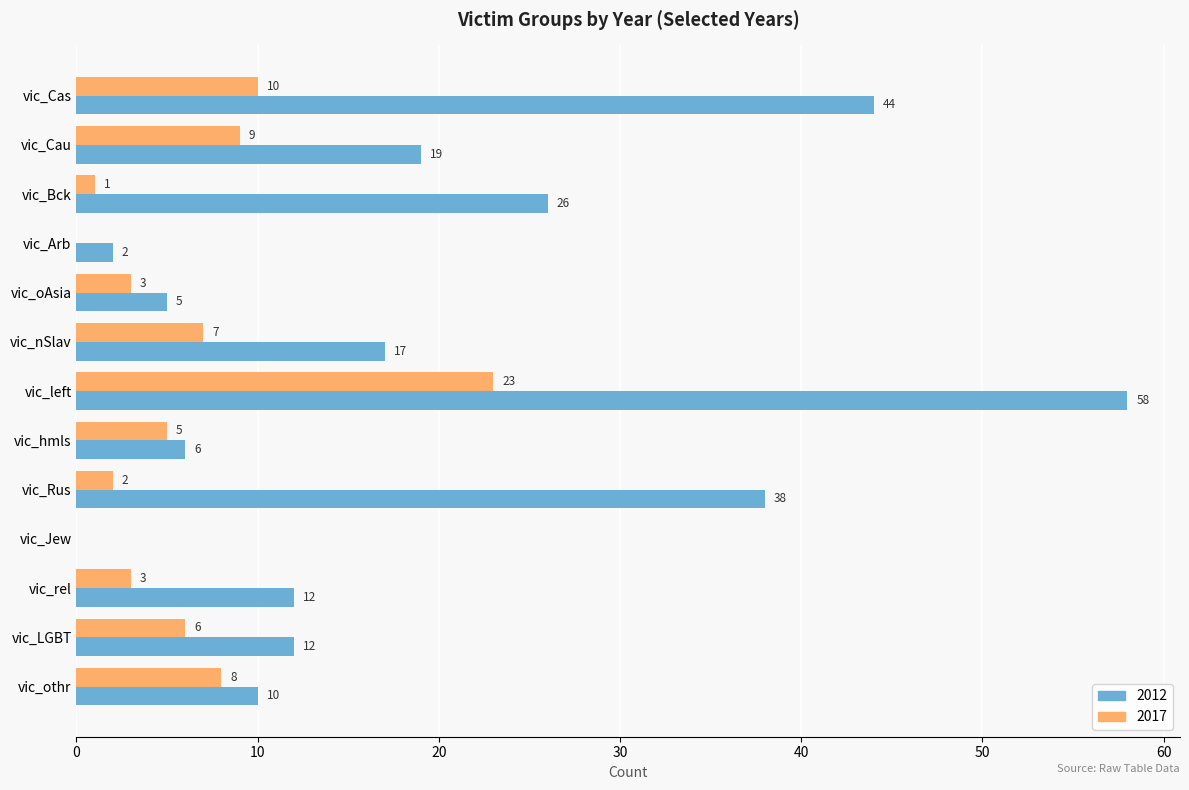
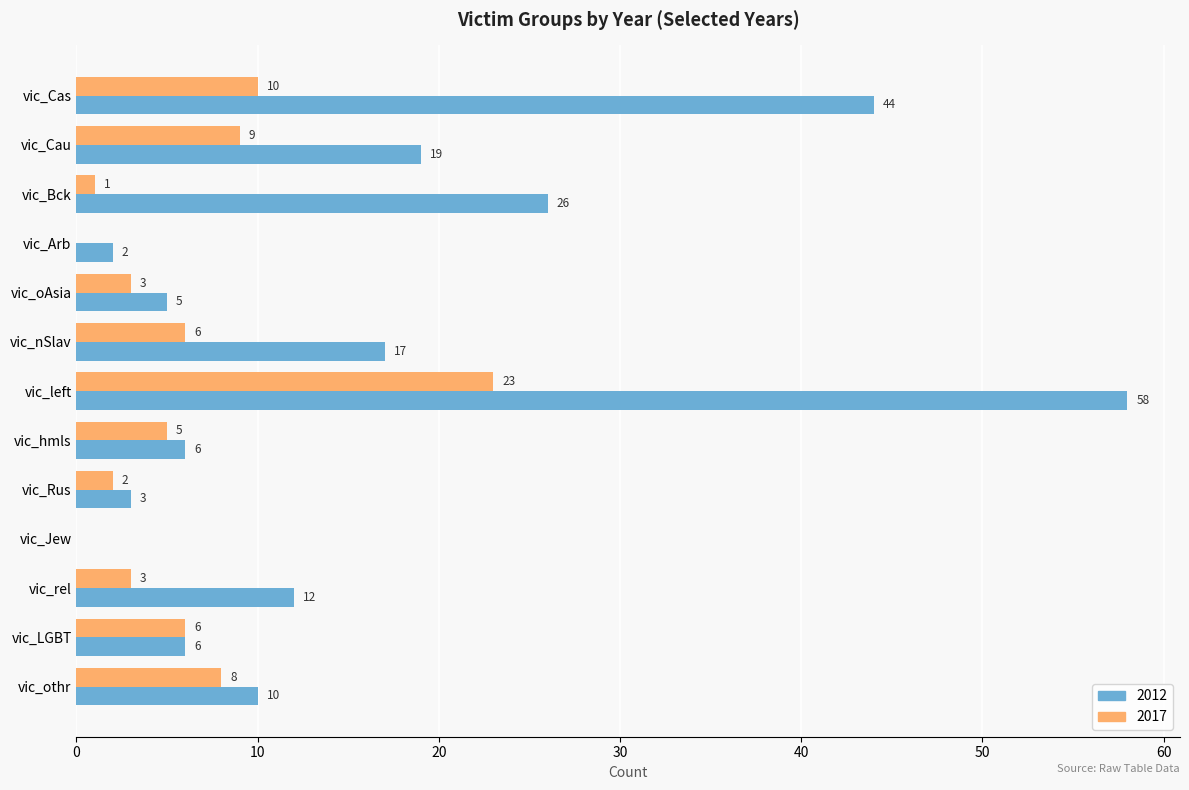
  {
    "2012": {
      "vic_Cas": 44,
      "vic_Cau": 19,
      "vic_Bck": 26,
      "vic_Arb": 2,
      "vic_oAsia": 5,
      "vic_nSlav": 17,
      "vic_left": 58,
      "vic_hmls": 6,
-     "vic_Rus": 38,
+     "vic_Rus": 3,
      "vic_rel": 12,
-     "vic_LGBT": 12,
+     "vic_LGBT": 6,
      "vic_othr": 10
    },
    "2017": {
      "vic_Cas": 10,
      "vic_Cau": 9,
      "vic_Bck": 1,
      "vic_oAsia": 3,
-     "vic_nSlav": 7,
+     "vic_nSlav": 6,
      "vic_left": 23,
      "vic_hmls": 5,
      "vic_Rus": 2,
      "vic_rel": 3,
      "vic_LGBT": 6,
      "vic_othr": 8
    }
  }
